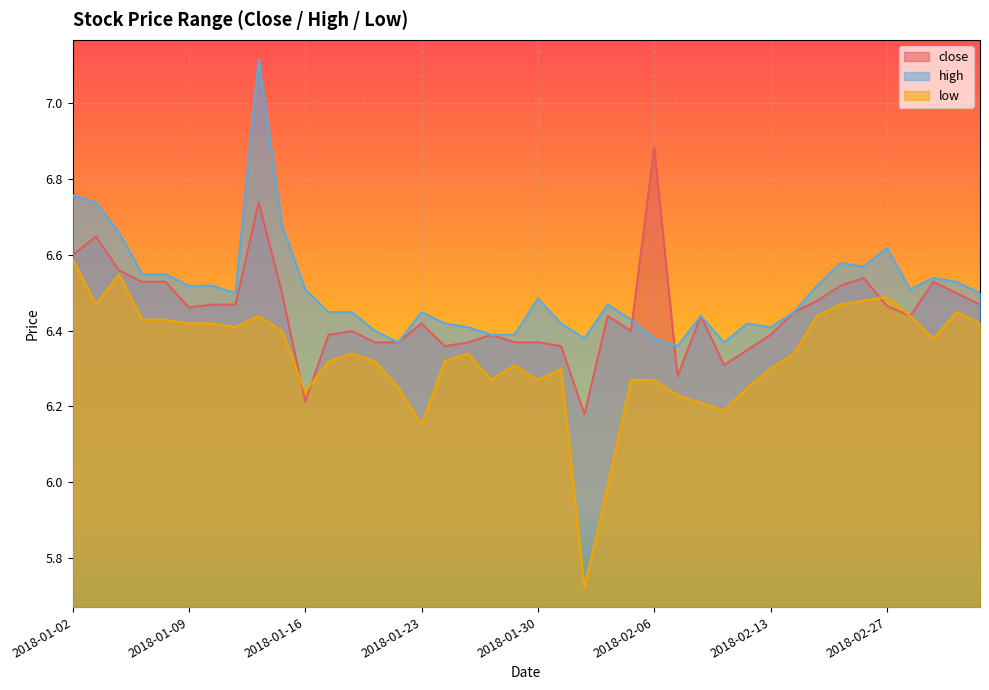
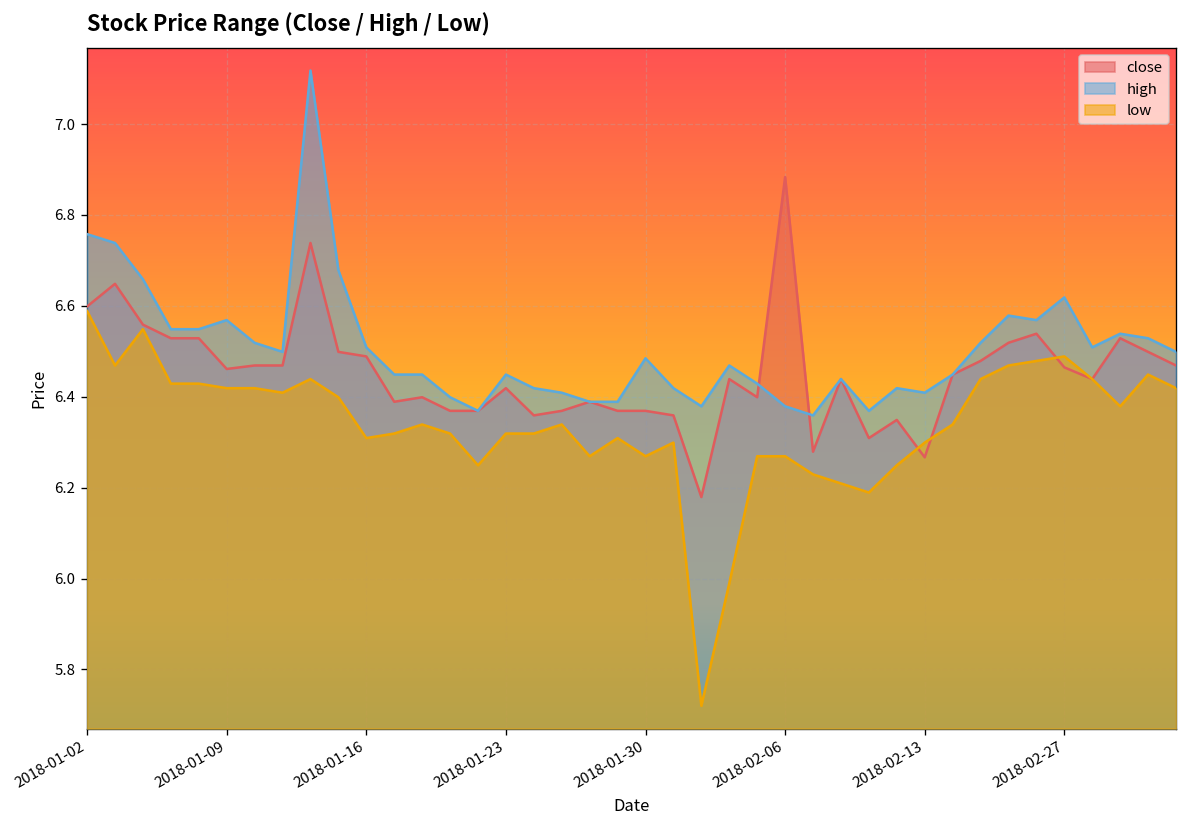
  {
    "close": {
      "2018-01-02": 6.60,
      "2018-01-09": 6.46,
-     "2018-01-16": 6.21,
+     "2018-01-16": 6.49,
      "2018-01-23": 6.42,
      "2018-01-30": 6.37,
      "2018-02-06": 6.88,
-     "2018-02-13": 6.39,
+     "2018-02-13": 6.27,
      "2018-02-27": 6.46
    },
    "high": {
      "2018-01-02": 6.76,
-     "2018-01-09": 6.52,
+     "2018-01-09": 6.57,
      "2018-01-16": 6.51,
      "2018-01-23": 6.45,
      "2018-01-30": 6.48,
      "2018-02-06": 6.38,
      "2018-02-13": 6.41,
      "2018-02-27": 6.62
    },
    "low": {
      "2018-01-02": 6.59,
      "2018-01-09": 6.42,
-     "2018-01-16": 6.24,
-     "2018-01-23": 6.15,
+     "2018-01-16": 6.31,
+     "2018-01-23": 6.32,
      "2018-01-30": 6.27,
      "2018-02-06": 6.27,
      "2018-02-13": 6.30,
      "2018-02-27": 6.49
    }
  }
